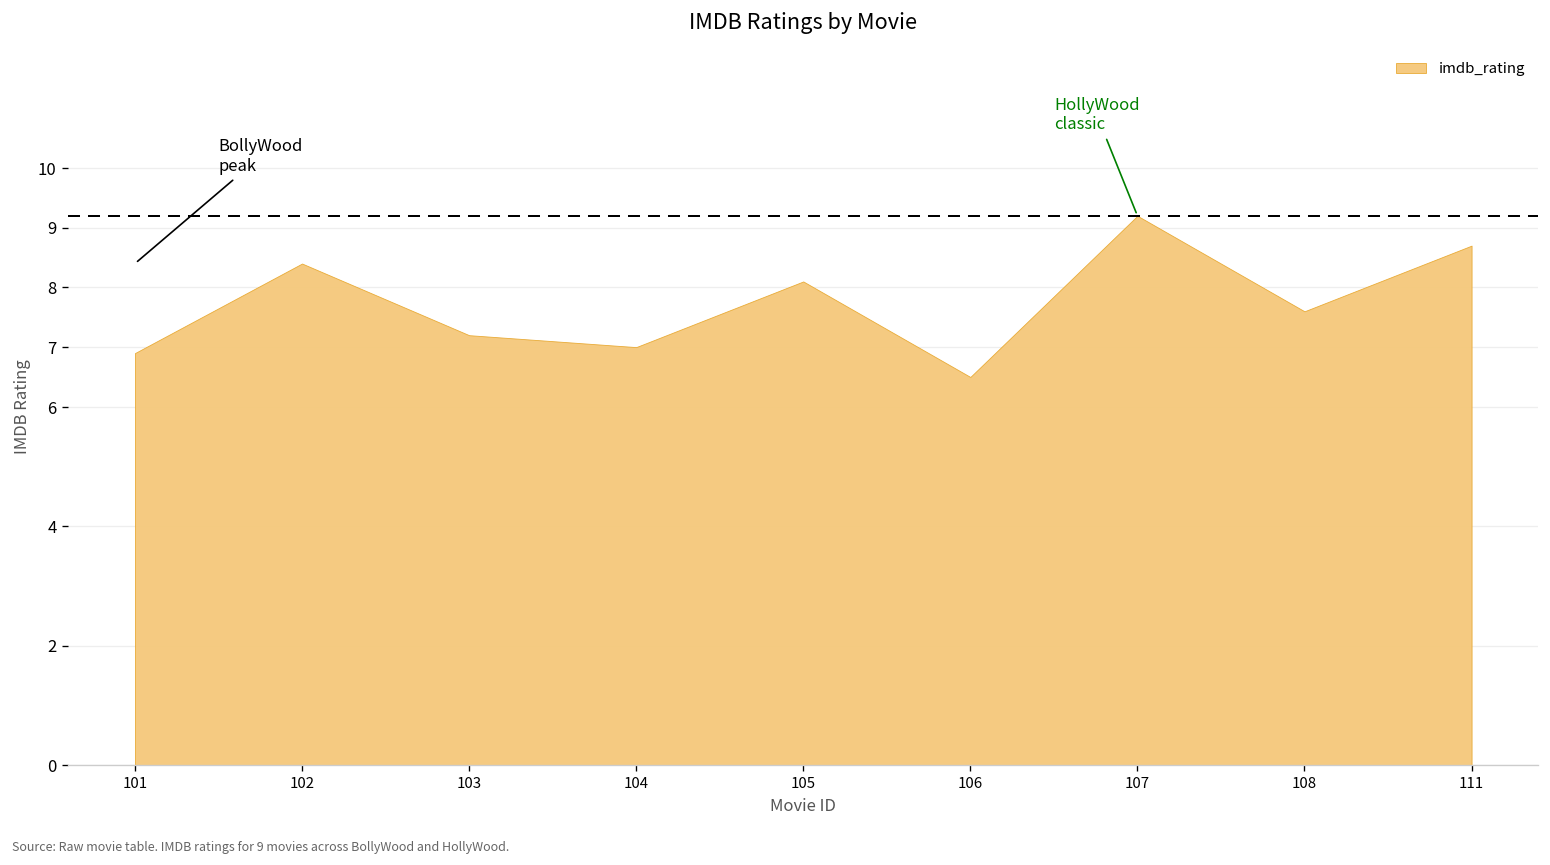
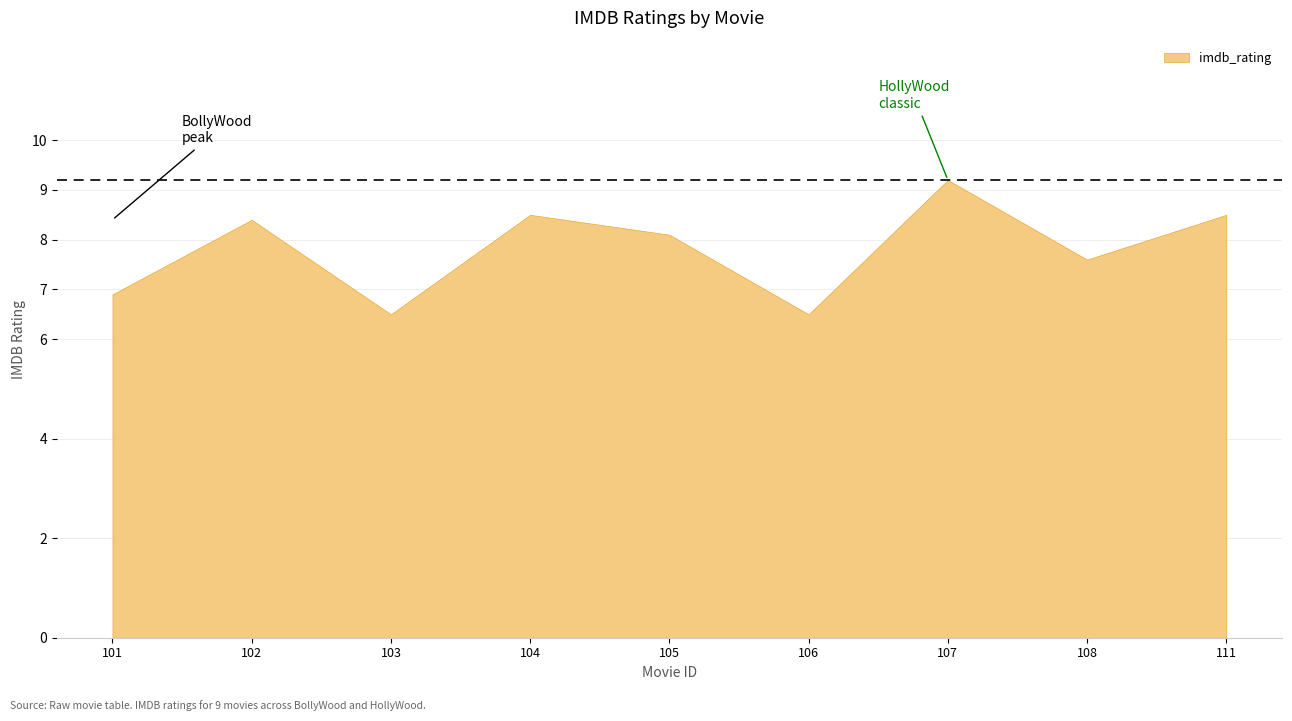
  {
    "101": 6.9,
    "102": 8.4,
-   "103": 7.2,
-   "104": 7.0,
+   "103": 6.5,
+   "104": 8.5,
    "105": 8.1,
    "106": 6.5,
    "107": 9.2,
    "108": 7.6,
-   "111": 8.7
+   "111": 8.5
  }
